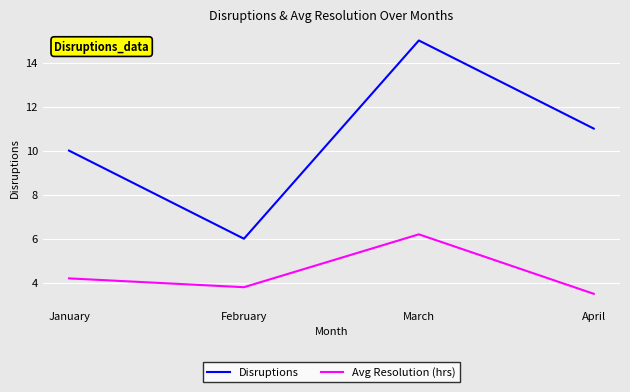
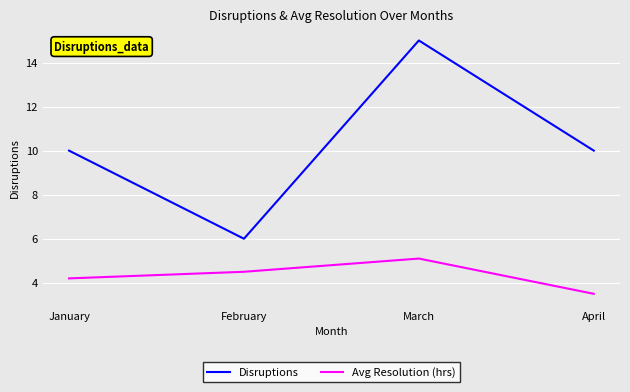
  {
    "Disruptions": {
      "January": 10,
      "February": 6,
      "March": 15,
-     "April": 11
+     "April": 10
    },
    "Avg Resolution (hrs)": {
      "January": 4.2,
-     "February": 3.8,
-     "March": 6.2,
+     "February": 4.5,
+     "March": 5.1,
      "April": 3.5
    }
  }
